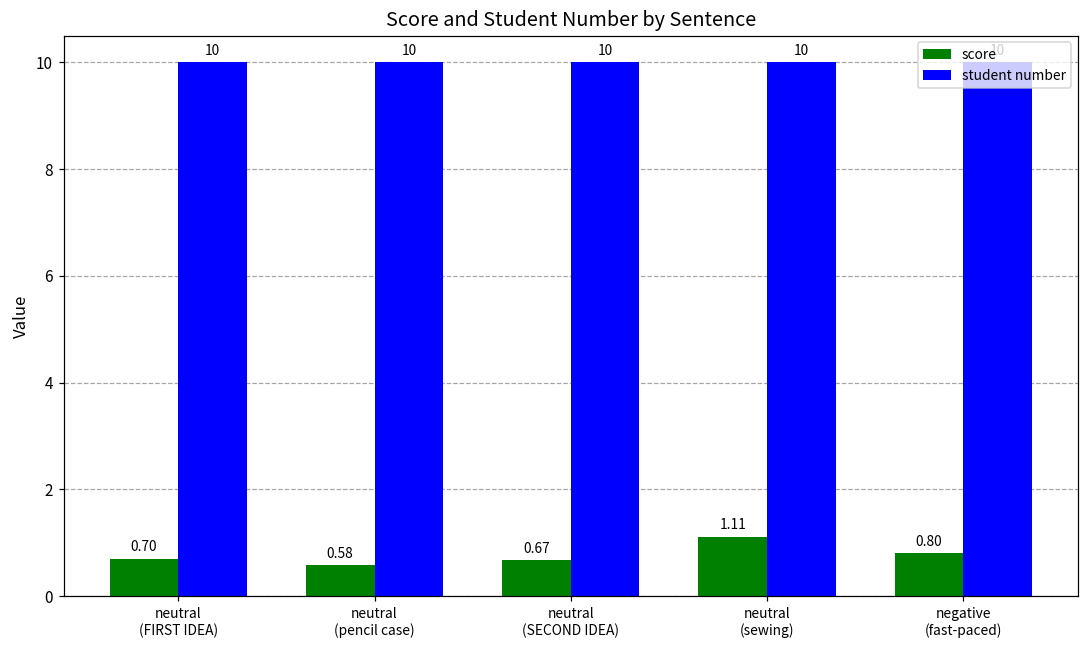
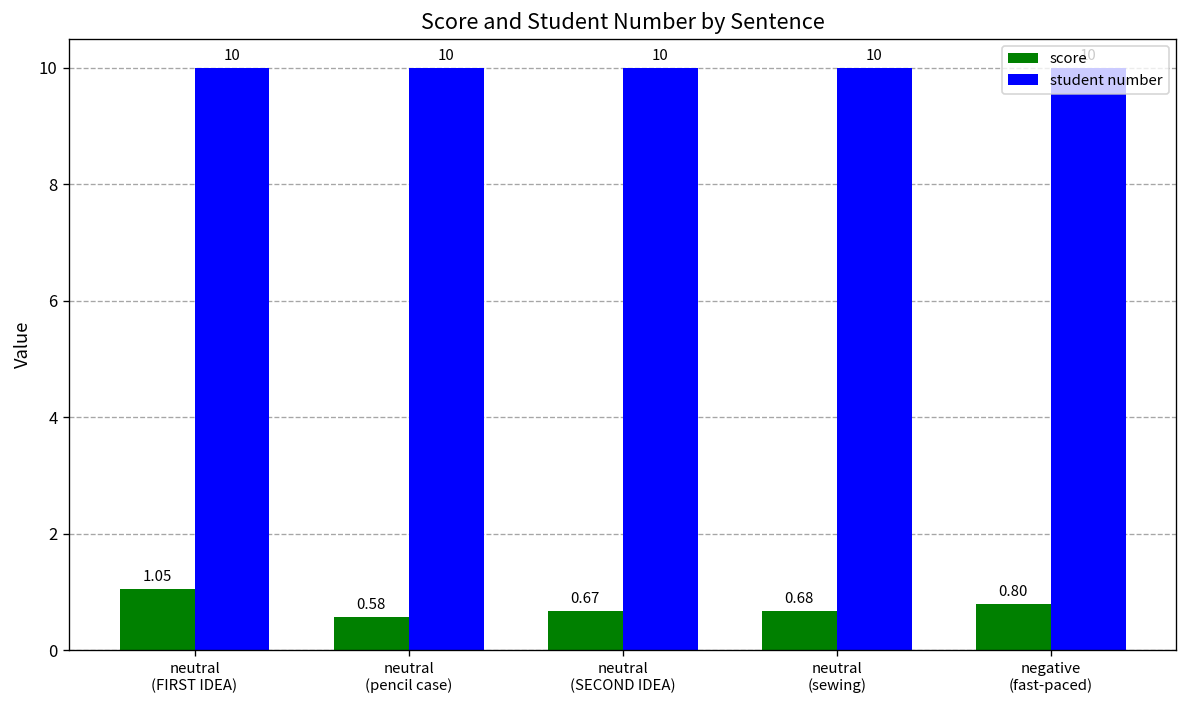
  {
    "score": {
-     "neutral (FIRST IDEA)": 0.70,
+     "neutral (FIRST IDEA)": 1.05,
      "neutral (pencil case)": 0.58,
      "neutral (SECOND IDEA)": 0.67,
-     "neutral (sewing)": 1.11,
+     "neutral (sewing)": 0.68,
      "negative (fast-paced)": 0.80
    },
    "student number": {
      "neutral (FIRST IDEA)": 10,
      "neutral (pencil case)": 10,
      "neutral (SECOND IDEA)": 10,
      "neutral (sewing)": 10
    }
  }
